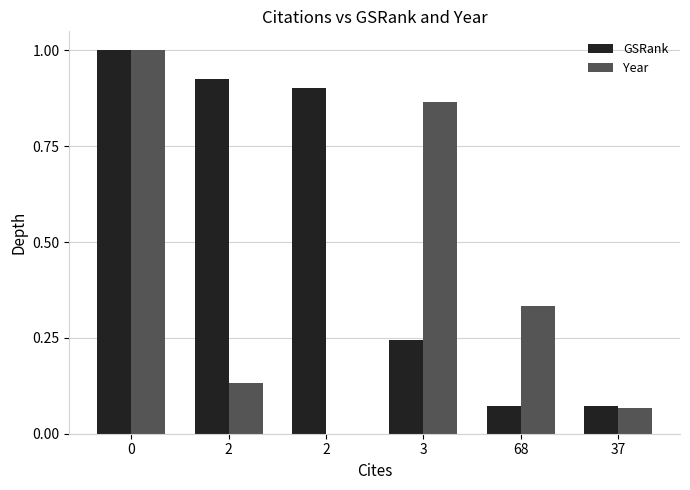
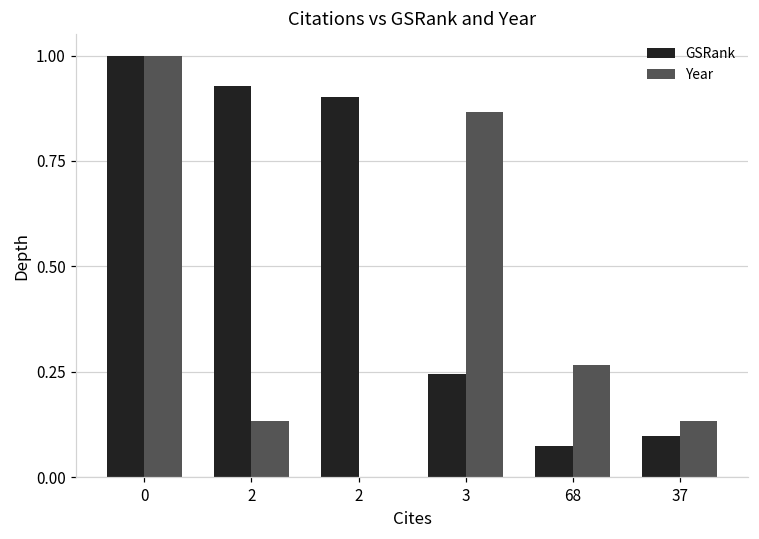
  {
    "GSRank": {
      "0": 1.00,
      "3": 0.24,
      "68": 0.07,
-     "37": 0.07
+     "37": 0.10
    },
    "Year": {
      "0": 1.00,
      "3": 0.87,
-     "68": 0.33,
-     "37": 0.07
+     "68": 0.27,
+     "37": 0.13
    }
  }
